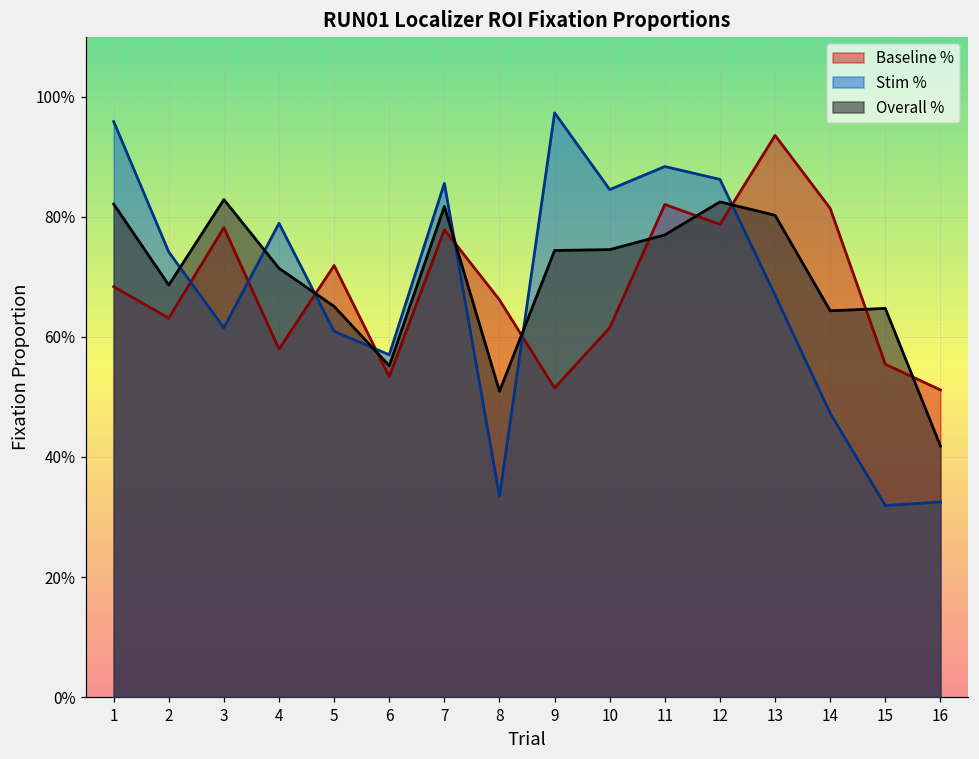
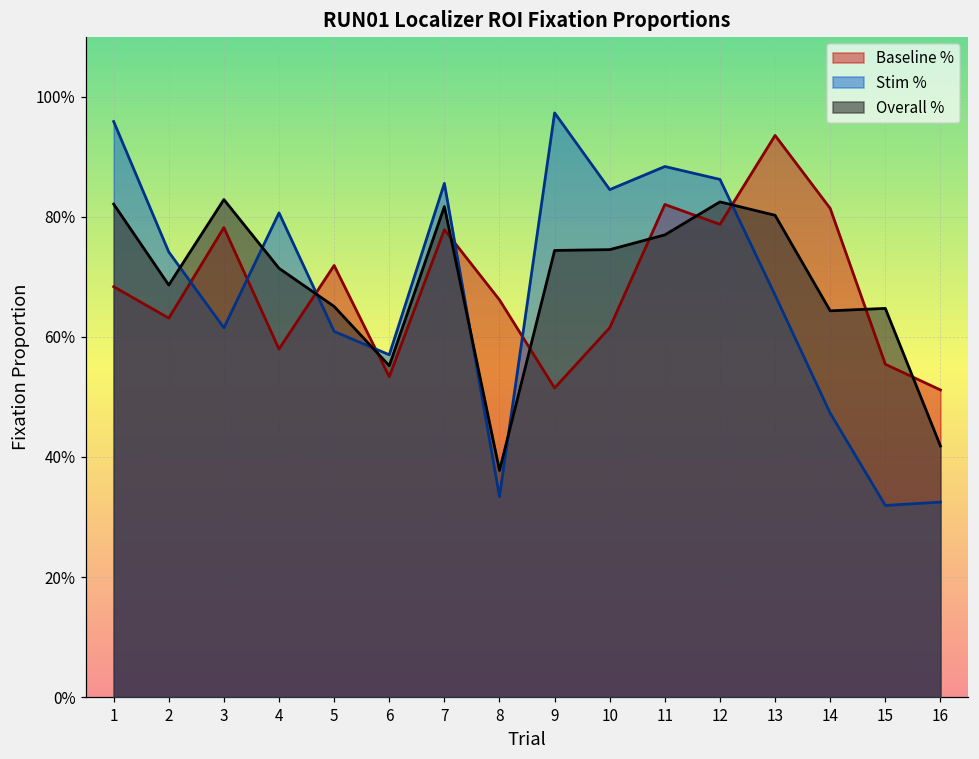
  {
    "Baseline %": {
      "1": "68%",
      "2": "63%",
      "3": "78%",
      "4": "58%",
      "5": "72%",
      "6": "53%",
      "7": "78%",
      "8": "66%",
      "9": "51%",
      "10": "62%",
      "11": "82%",
      "12": "79%",
      "13": "94%",
      "14": "81%",
      "15": "55%",
      "16": "51%"
    },
    "Stim %": {
      "1": "96%",
      "2": "74%",
      "3": "62%",
-     "4": "79%",
+     "4": "81%",
      "5": "61%",
      "6": "57%",
      "7": "86%",
      "8": "33%",
      "9": "97%",
      "10": "85%",
      "11": "88%",
      "12": "86%",
      "13": "67%",
      "14": "47%",
      "15": "32%",
      "16": "32%"
    },
    "Overall %": {
      "1": "82%",
      "2": "69%",
      "3": "83%",
      "4": "71%",
      "5": "65%",
      "6": "55%",
      "7": "82%",
-     "8": "51%",
+     "8": "38%",
      "9": "74%",
      "10": "75%",
      "11": "77%",
      "12": "82%",
      "13": "80%",
      "14": "64%",
      "15": "65%",
      "16": "42%"
    }
  }
